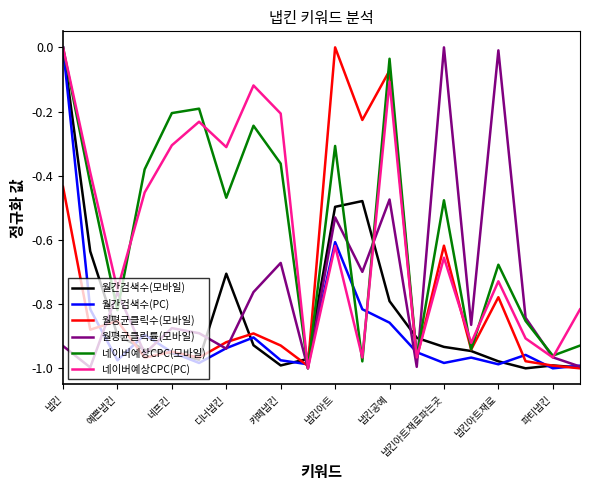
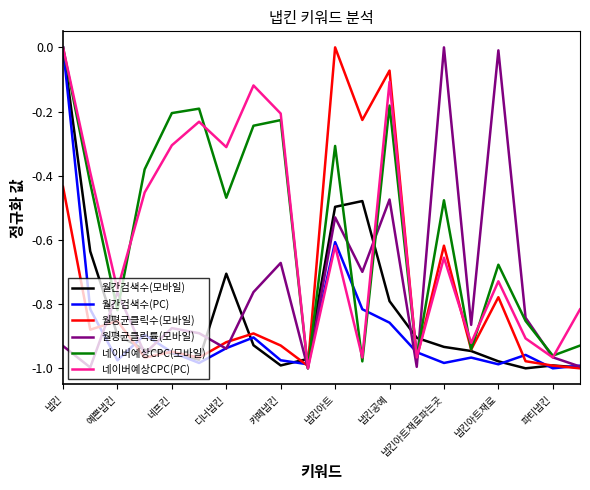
  {
    "월간검색수(모바일)": {
      "디너냅킨": -0.71,
      "카페냅킨": -0.99,
      "냅킨아트": -0.50,
      "냅킨공예": -0.79,
      "냅킨아트재료파는곳": -0.93,
      "냅킨아트재료": -0.98
    },
    "월간검색수(PC)": {
      "카페냅킨": -0.97,
      "냅킨아트": -0.61,
      "냅킨공예": -0.86,
      "냅킨아트재료파는곳": -0.98,
      "냅킨아트재료": -0.99,
      "파티냅킨": -1.00
    },
    "월평균클릭수(모바일)": {
      "냅킨": -0.43,
      "디너냅킨": -0.92,
      "카페냅킨": -0.93,
      "냅킨아트": 0.00,
      "냅킨공예": -0.07,
      "냅킨아트재료파는곳": -0.62,
      "냅킨아트재료": -0.78
    },
    "월평균클릭률(모바일)": {
      "냅킨": -0.93,
      "카페냅킨": -0.67,
      "냅킨아트": -0.53,
      "냅킨공예": -0.47,
      "냅킨아트재료파는곳": 0.00,
      "냅킨아트재료": -0.01
    },
    "네이버예상CPC(모바일)": {
      "네프킨": -0.20,
      "디너냅킨": -0.47,
-     "카페냅킨": -0.36,
+     "카페냅킨": -0.23,
      "냅킨아트": -0.31,
-     "냅킨공예": -0.04,
+     "냅킨공예": -0.18,
      "냅킨아트재료파는곳": -0.48,
      "냅킨아트재료": -0.68
    },
    "네이버예상CPC(PC)": {
      "네프킨": -0.31,
      "디너냅킨": -0.31,
      "카페냅킨": -0.21,
      "냅킨아트": -0.62,
      "냅킨공예": -0.11,
      "냅킨아트재료파는곳": -0.66,
      "냅킨아트재료": -0.73
    }
  }
